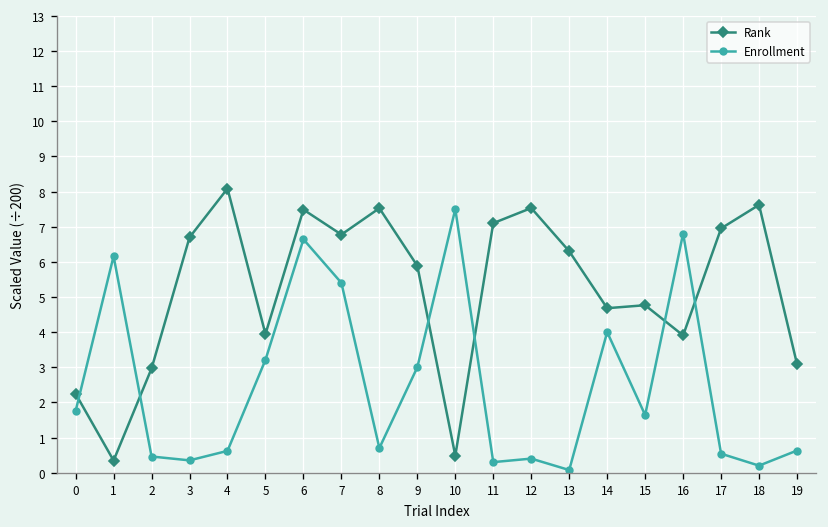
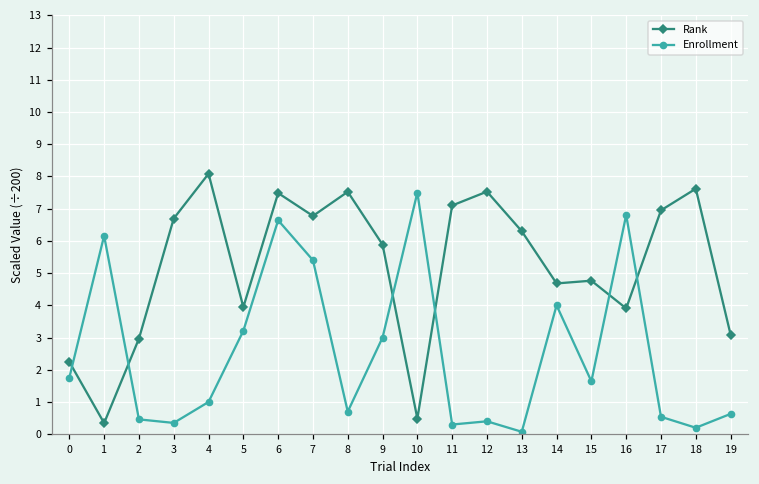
  {
    "Rank": {
      "0": 2.2,
      "1": 0.3,
      "2": 3.0,
      "3": 6.7,
      "4": 8.1,
      "5": 3.9,
      "6": 7.5,
      "7": 6.8,
      "8": 7.5,
      "9": 5.9,
      "10": 0.5,
      "11": 7.1,
      "12": 7.5,
      "13": 6.3,
      "14": 4.7,
      "15": 4.8,
      "16": 3.9,
      "17": 7.0,
      "18": 7.6,
      "19": 3.1
    },
    "Enrollment": {
      "0": 1.8,
      "1": 6.2,
      "2": 0.5,
      "3": 0.4,
-     "4": 0.6,
+     "4": 1.0,
      "5": 3.2,
      "6": 6.6,
      "7": 5.4,
      "8": 0.7,
      "9": 3.0,
      "10": 7.5,
      "11": 0.3,
      "12": 0.4,
      "13": 0.1,
      "14": 4.0,
      "15": 1.6,
      "16": 6.8,
      "17": 0.5,
      "18": 0.2,
      "19": 0.6
    }
  }
